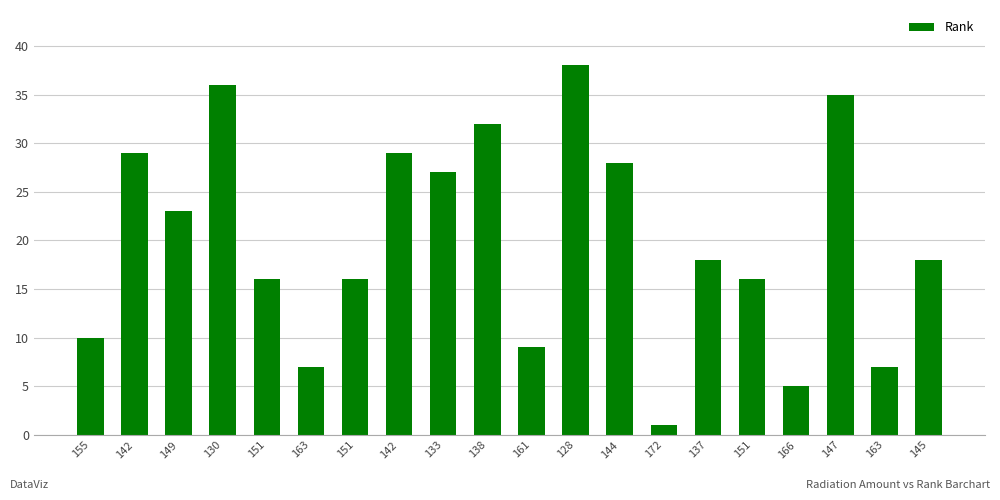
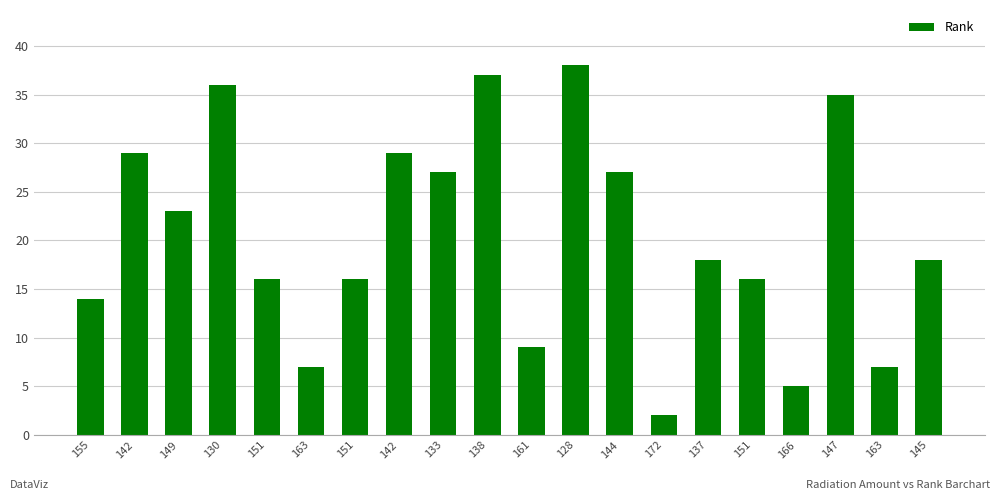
  {
-   "155": 10,
+   "155": 14,
    "149": 23,
    "130": 36,
    "133": 27,
-   "138": 32,
+   "138": 37,
    "161": 9,
    "128": 38,
-   "144": 28,
-   "172": 1,
+   "144": 27,
+   "172": 2,
    "137": 18,
    "166": 5,
    "147": 35,
    "145": 18
  }
